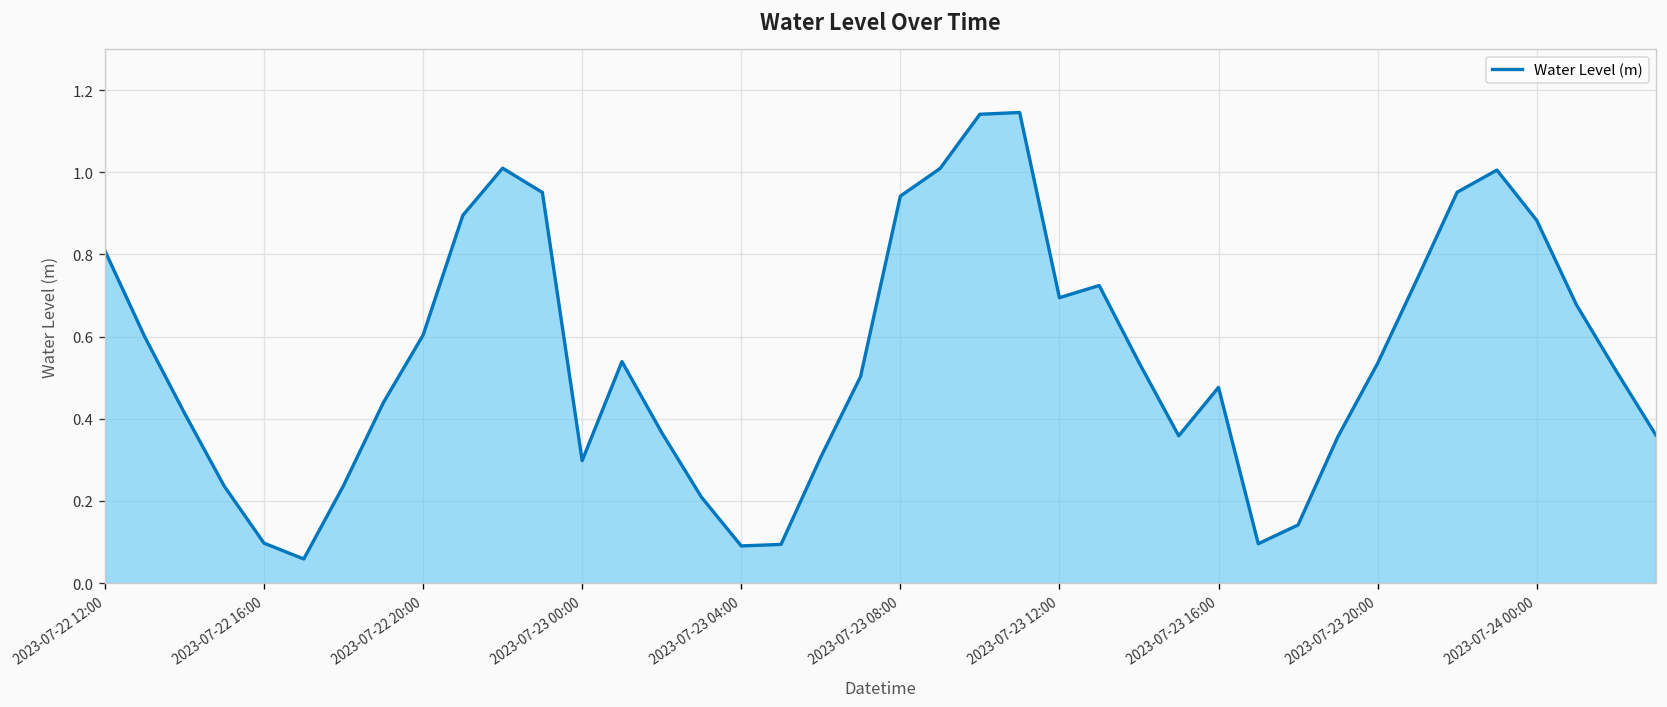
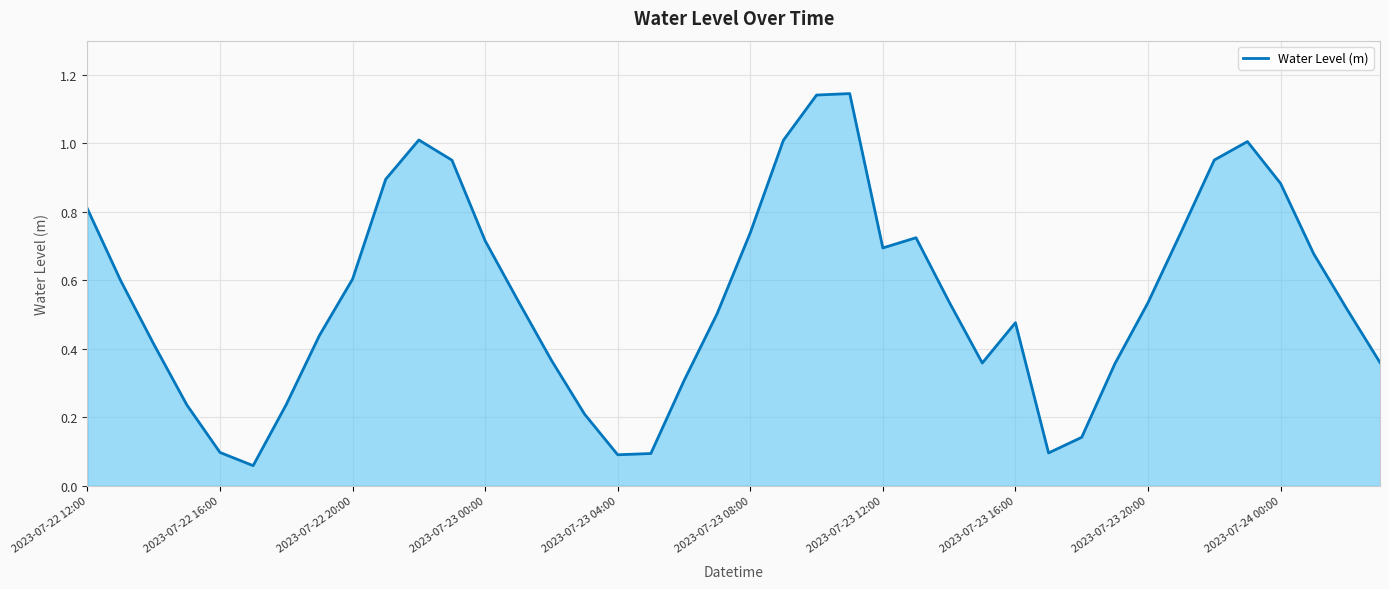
  {
    "2023-07-22 12:00": 0.81,
    "2023-07-22 16:00": 0.10,
    "2023-07-22 20:00": 0.60,
-   "2023-07-23 00:00": 0.30,
+   "2023-07-23 00:00": 0.72,
    "2023-07-23 04:00": 0.09,
-   "2023-07-23 08:00": 0.94,
+   "2023-07-23 08:00": 0.74,
    "2023-07-23 12:00": 0.69,
    "2023-07-23 16:00": 0.48,
    "2023-07-23 20:00": 0.53,
    "2023-07-24 00:00": 0.88
  }
